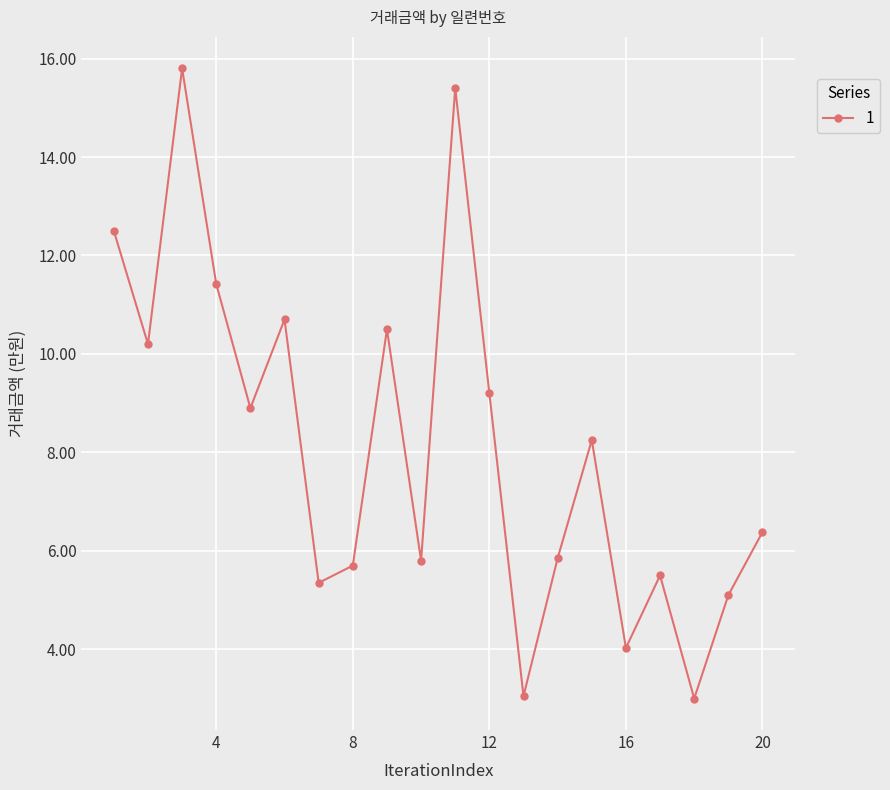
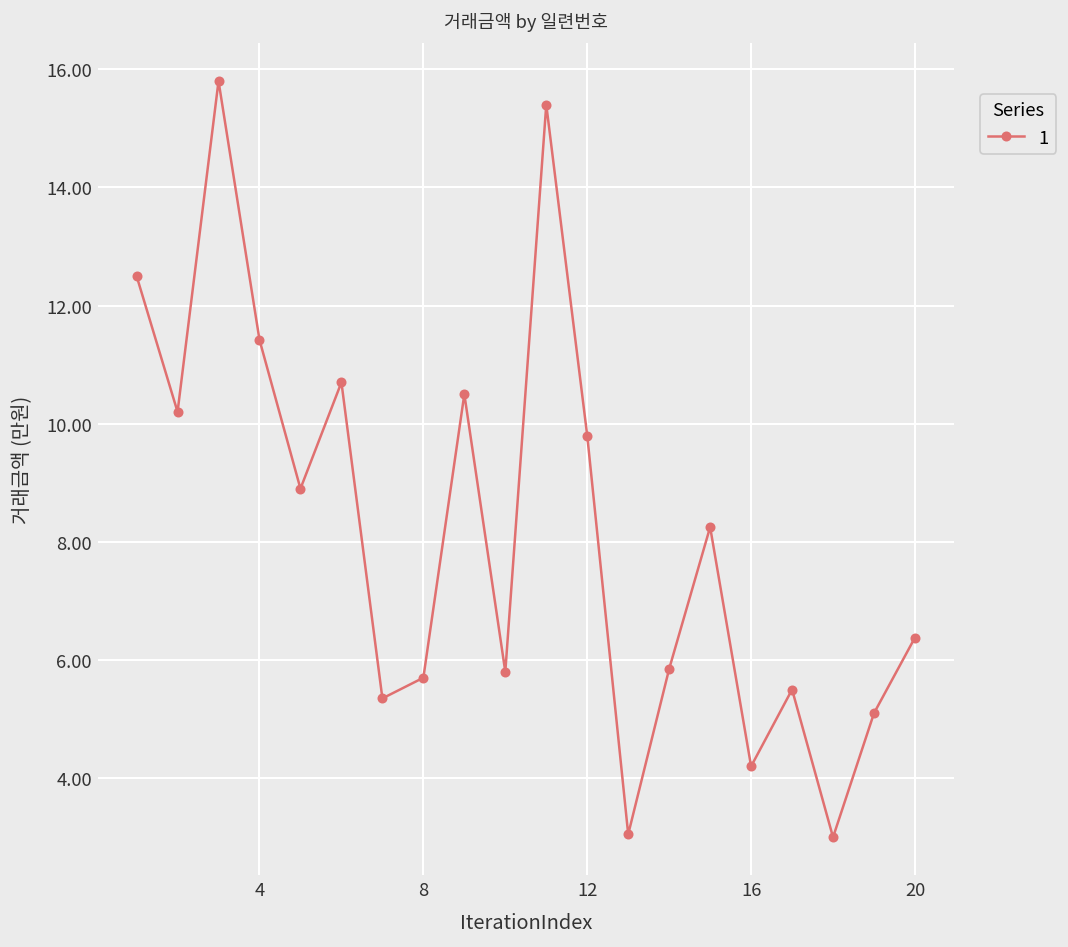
  {
    "4": 11.4,
    "8": 5.7,
-   "12": 9.2,
-   "16": 4.0,
+   "12": 9.8,
+   "16": 4.2,
    "20": 6.4
  }
